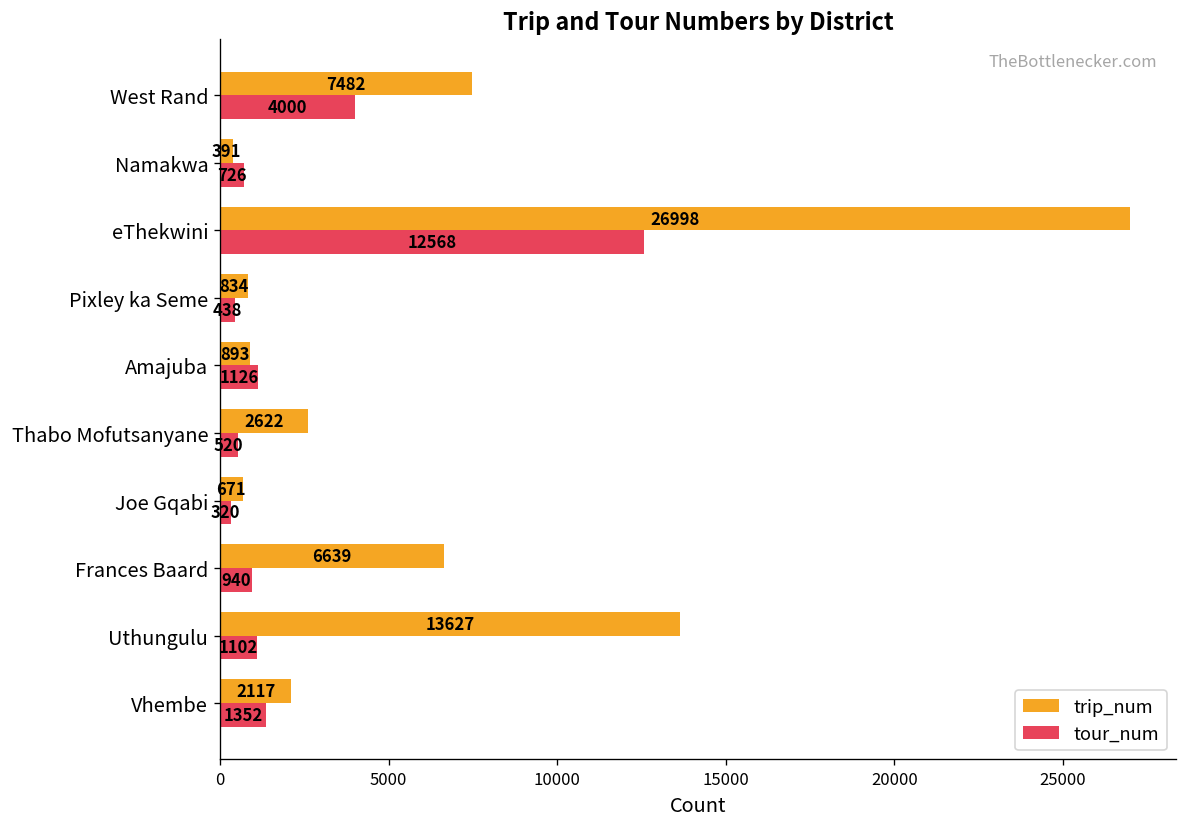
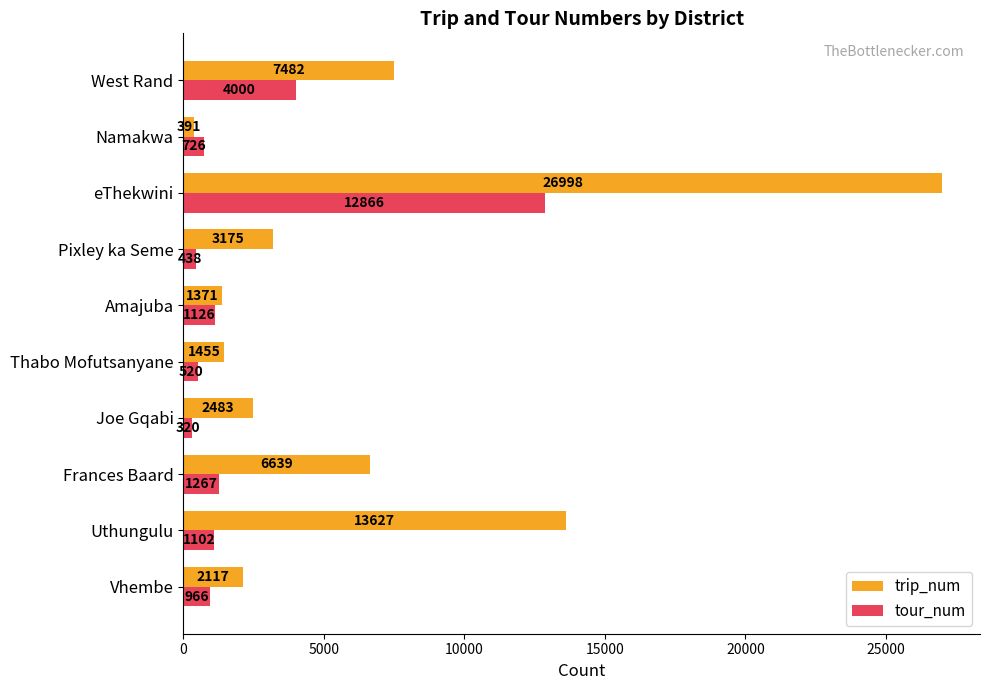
  {
    "trip_num": {
      "West Rand": 7482,
      "Namakwa": 391,
      "eThekwini": 26998,
-     "Pixley ka Seme": 834,
-     "Amajuba": 893,
-     "Thabo Mofutsanyane": 2622,
-     "Joe Gqabi": 671,
+     "Pixley ka Seme": 3175,
+     "Amajuba": 1371,
+     "Thabo Mofutsanyane": 1455,
+     "Joe Gqabi": 2483,
      "Frances Baard": 6639,
      "Uthungulu": 13627,
      "Vhembe": 2117
    },
    "tour_num": {
      "West Rand": 4000,
      "Namakwa": 726,
-     "eThekwini": 12568,
+     "eThekwini": 12866,
      "Pixley ka Seme": 438,
      "Amajuba": 1126,
      "Thabo Mofutsanyane": 520,
      "Joe Gqabi": 320,
-     "Frances Baard": 940,
+     "Frances Baard": 1267,
      "Uthungulu": 1102,
-     "Vhembe": 1352
+     "Vhembe": 966
    }
  }
